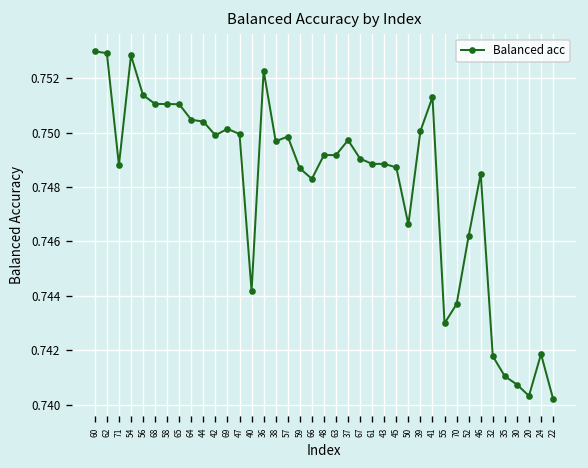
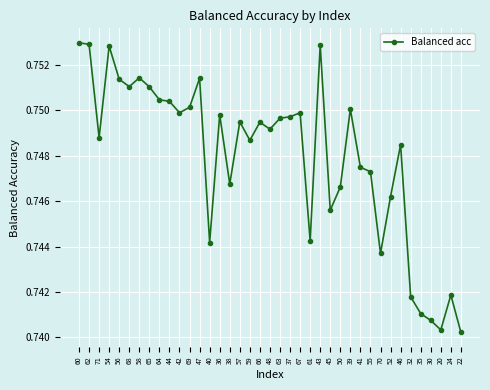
  {
    "60": 0.7530,
    "62": 0.7529,
    "71": 0.7488,
    "54": 0.7528,
    "56": 0.7514,
    "68": 0.7511,
-   "58": 0.7510,
+   "58": 0.7514,
    "65": 0.7510,
    "64": 0.7505,
    "44": 0.7504,
    "42": 0.7499,
    "69": 0.7501,
-   "47": 0.7499,
+   "47": 0.7514,
    "40": 0.7442,
-   "36": 0.7523,
-   "38": 0.7497,
-   "57": 0.7499,
+   "36": 0.7498,
+   "38": 0.7468,
+   "57": 0.7495,
    "59": 0.7487,
-   "66": 0.7483,
+   "66": 0.7495,
    "48": 0.7492,
-   "63": 0.7492,
+   "63": 0.7497,
    "37": 0.7497,
-   "67": 0.7490,
-   "61": 0.7489,
-   "43": 0.7488,
-   "45": 0.7487,
+   "67": 0.7499,
+   "61": 0.7443,
+   "43": 0.7529,
+   "45": 0.7456,
    "50": 0.7466,
    "39": 0.7501,
-   "41": 0.7513,
-   "55": 0.7430,
+   "41": 0.7475,
+   "55": 0.7473,
    "70": 0.7437,
    "52": 0.7462,
    "46": 0.7485,
    "32": 0.7418,
    "35": 0.7410,
    "30": 0.7407,
    "20": 0.7403,
    "24": 0.7419,
    "22": 0.7402
  }
